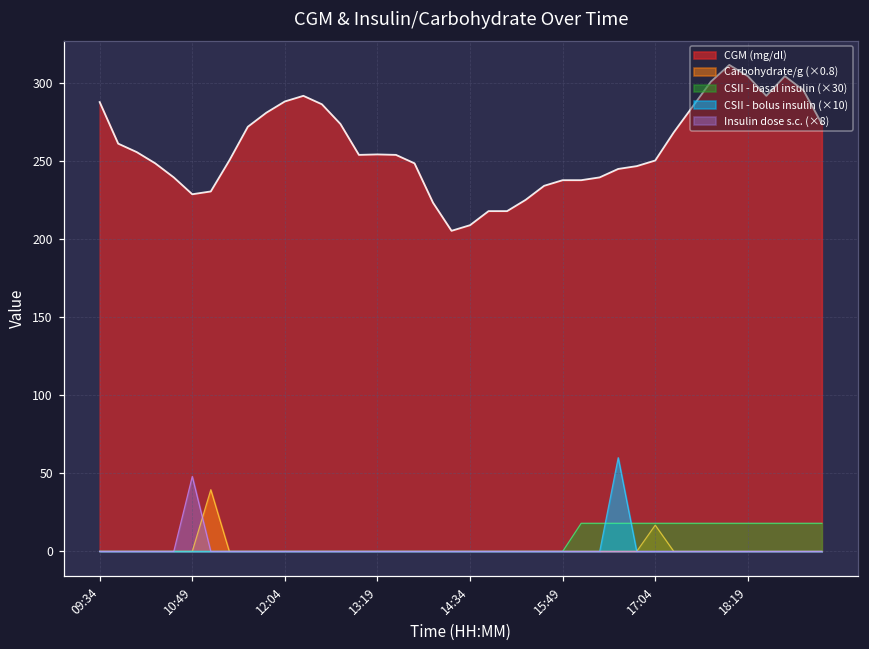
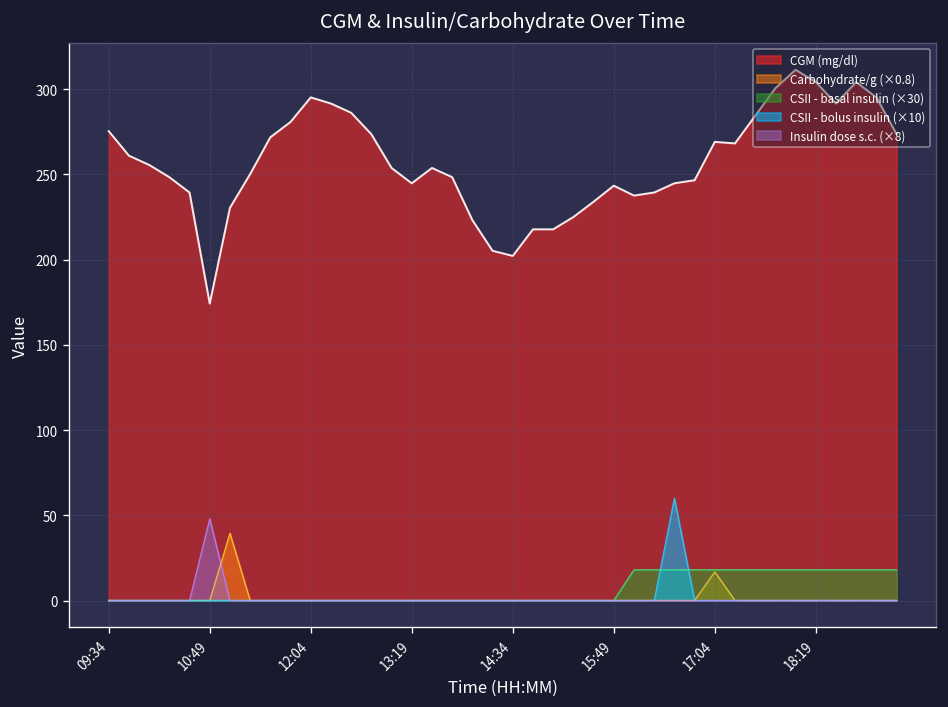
  {
    "CGM (mg/dl)": {
-     "09:34": 288,
-     "10:49": 229,
-     "12:04": 288,
-     "13:19": 254,
-     "14:34": 209,
-     "15:49": 238,
-     "17:04": 250
+     "09:34": 275,
+     "10:49": 174,
+     "12:04": 295,
+     "13:19": 245,
+     "14:34": 202,
+     "15:49": 243,
+     "17:04": 269
    },
    "CSII - basal insulin (×30)": {
      "18:19": 18
    },
    "Insulin dose s.c. (×8)": {
      "10:49": 48
    }
  }
